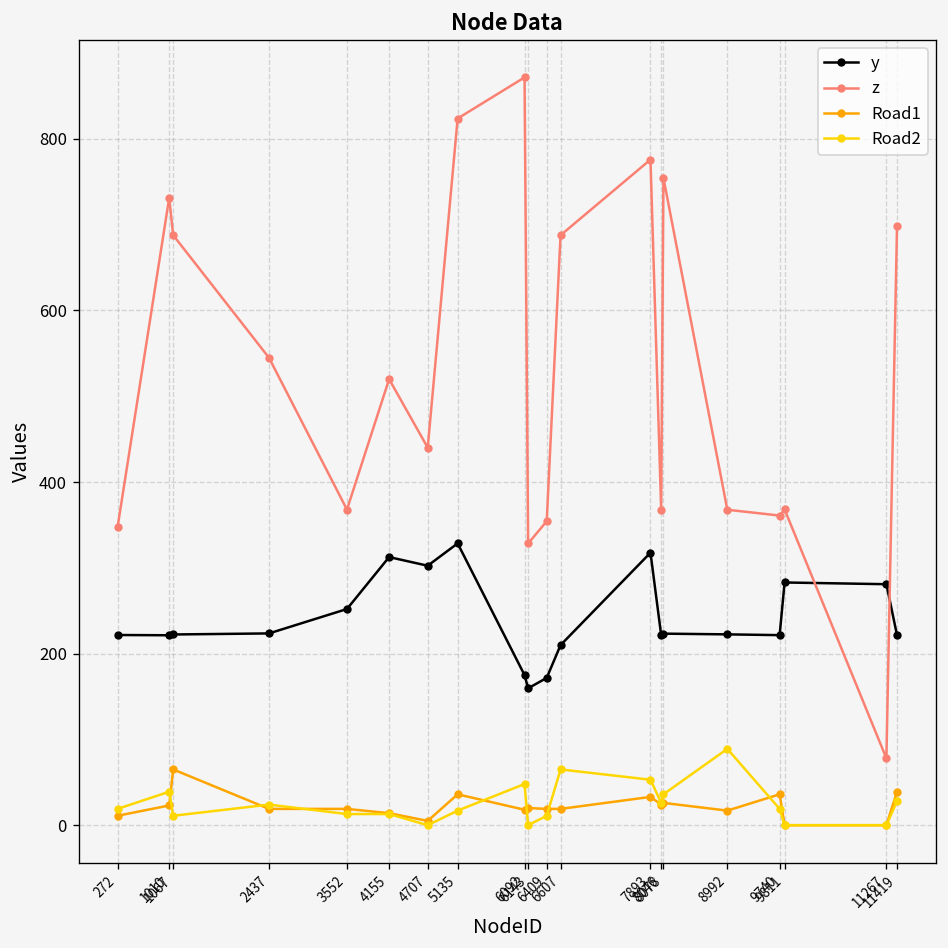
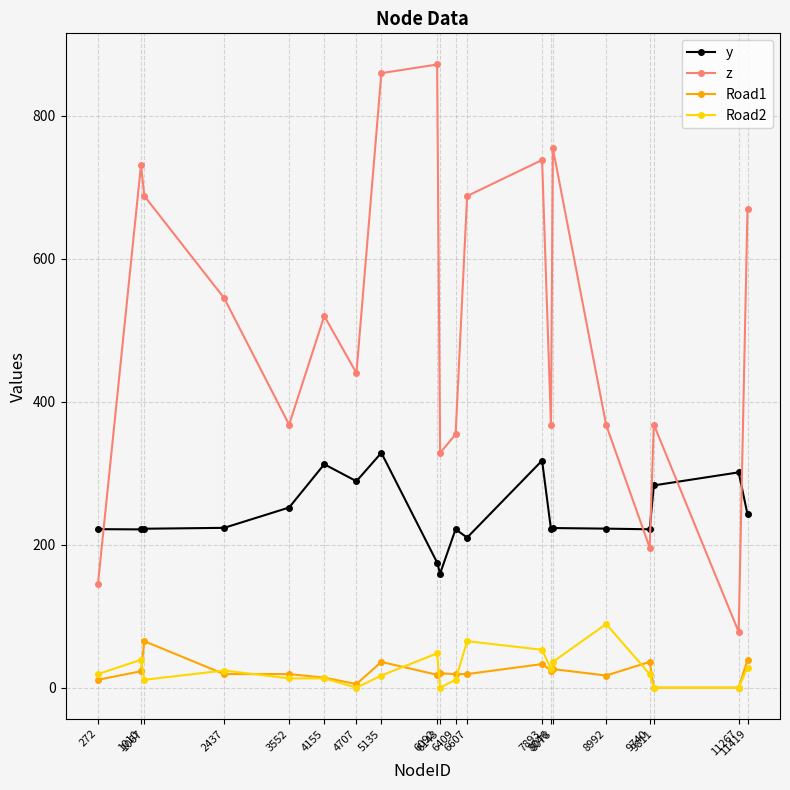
  {
    "y": {
      "272": 220,
      "1010": 220,
      "1067": 220,
      "2437": 220,
      "3552": 250,
      "4155": 310,
-     "4707": 300,
+     "4707": 290,
      "5135": 330,
      "6092": 170,
      "6143": 160,
-     "6409": 170,
+     "6409": 220,
      "6607": 210,
      "7893": 320,
      "8046": 220,
      "8078": 220,
      "8992": 220,
      "9740": 220,
      "9811": 280,
-     "11267": 280,
-     "11419": 220
+     "11267": 300,
+     "11419": 240
    },
    "z": {
-     "272": 350,
+     "272": 150,
      "1010": 730,
      "1067": 690,
      "2437": 540,
      "3552": 370,
      "4155": 520,
      "4707": 440,
-     "5135": 820,
+     "5135": 860,
      "6092": 870,
      "6143": 330,
      "6409": 350,
      "6607": 690,
-     "7893": 780,
+     "7893": 740,
      "8046": 370,
      "8078": 750,
      "8992": 370,
-     "9740": 360,
+     "9740": 200,
      "9811": 370,
      "11267": 80,
-     "11419": 700
+     "11419": 670
    }
  }
